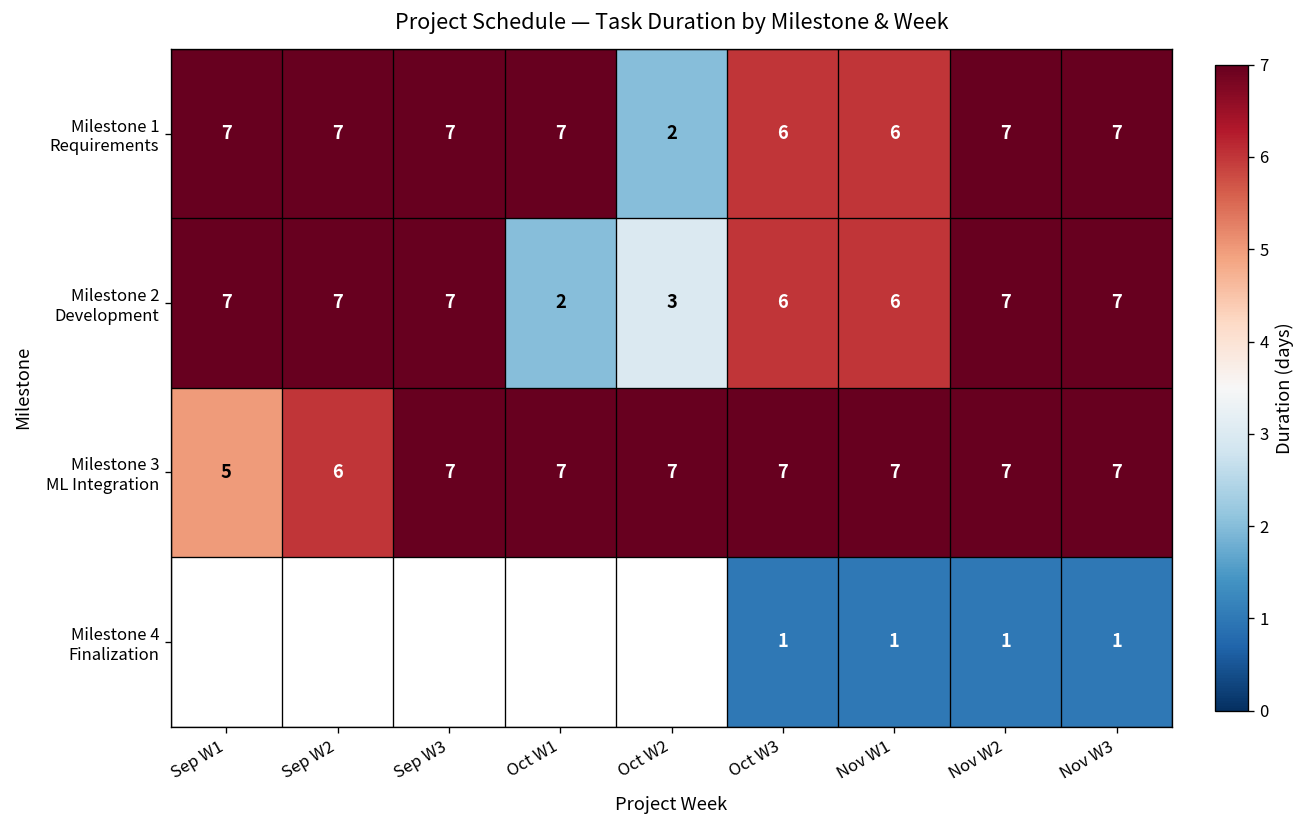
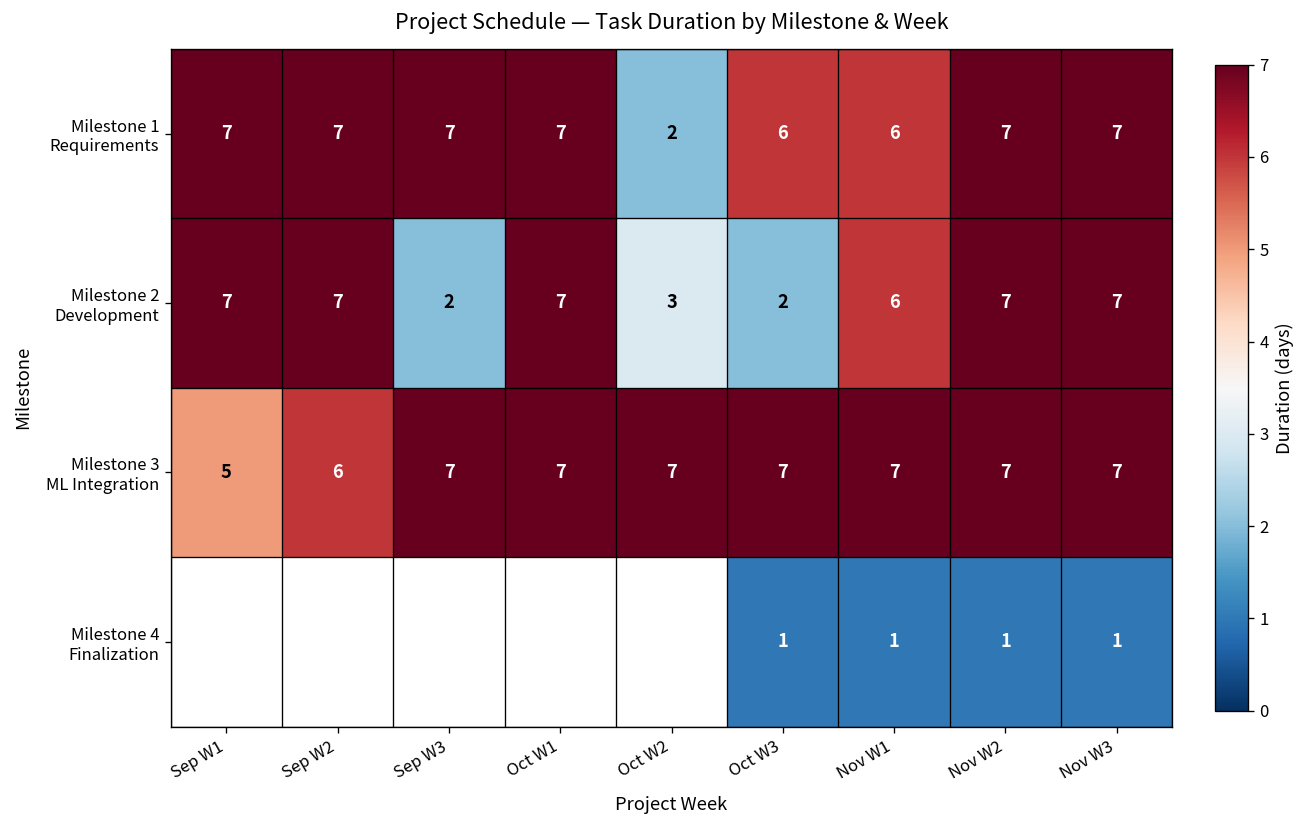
  {
    "Milestone 1 Requirements": {
      "Sep W1": 7,
      "Sep W2": 7,
      "Sep W3": 7,
      "Oct W1": 7,
      "Oct W2": 2,
      "Oct W3": 6,
      "Nov W1": 6,
      "Nov W2": 7,
      "Nov W3": 7
    },
    "Milestone 2 Development": {
      "Sep W1": 7,
      "Sep W2": 7,
-     "Sep W3": 7,
-     "Oct W1": 2,
+     "Sep W3": 2,
+     "Oct W1": 7,
      "Oct W2": 3,
-     "Oct W3": 6,
+     "Oct W3": 2,
      "Nov W1": 6,
      "Nov W2": 7,
      "Nov W3": 7
    },
    "Milestone 3 ML Integration": {
      "Sep W1": 5,
      "Sep W2": 6,
      "Sep W3": 7,
      "Oct W1": 7,
      "Oct W2": 7,
      "Oct W3": 7,
      "Nov W1": 7,
      "Nov W2": 7,
      "Nov W3": 7
    },
    "Milestone 4 Finalization": {
      "Oct W3": 1,
      "Nov W1": 1,
      "Nov W2": 1,
      "Nov W3": 1
    }
  }
